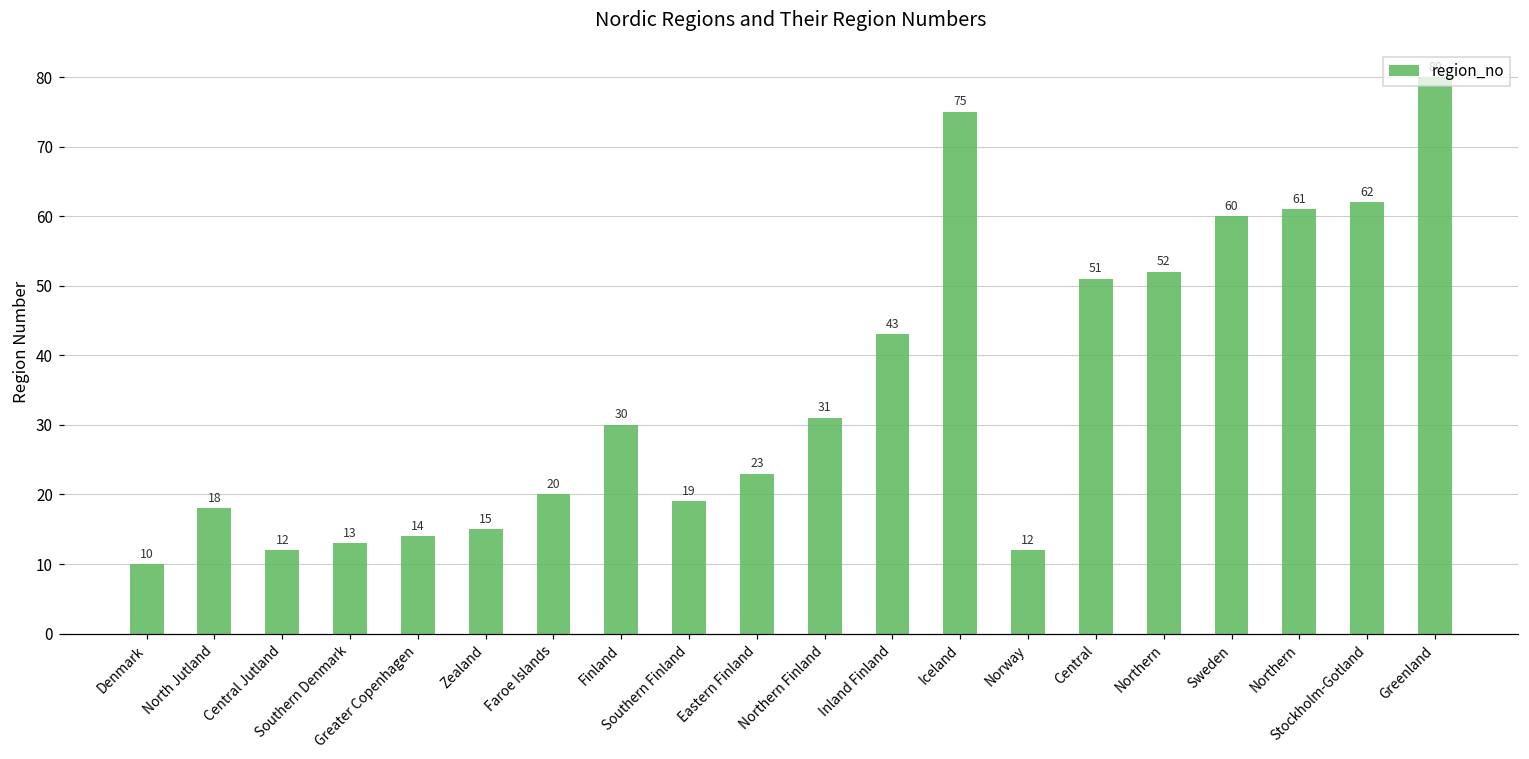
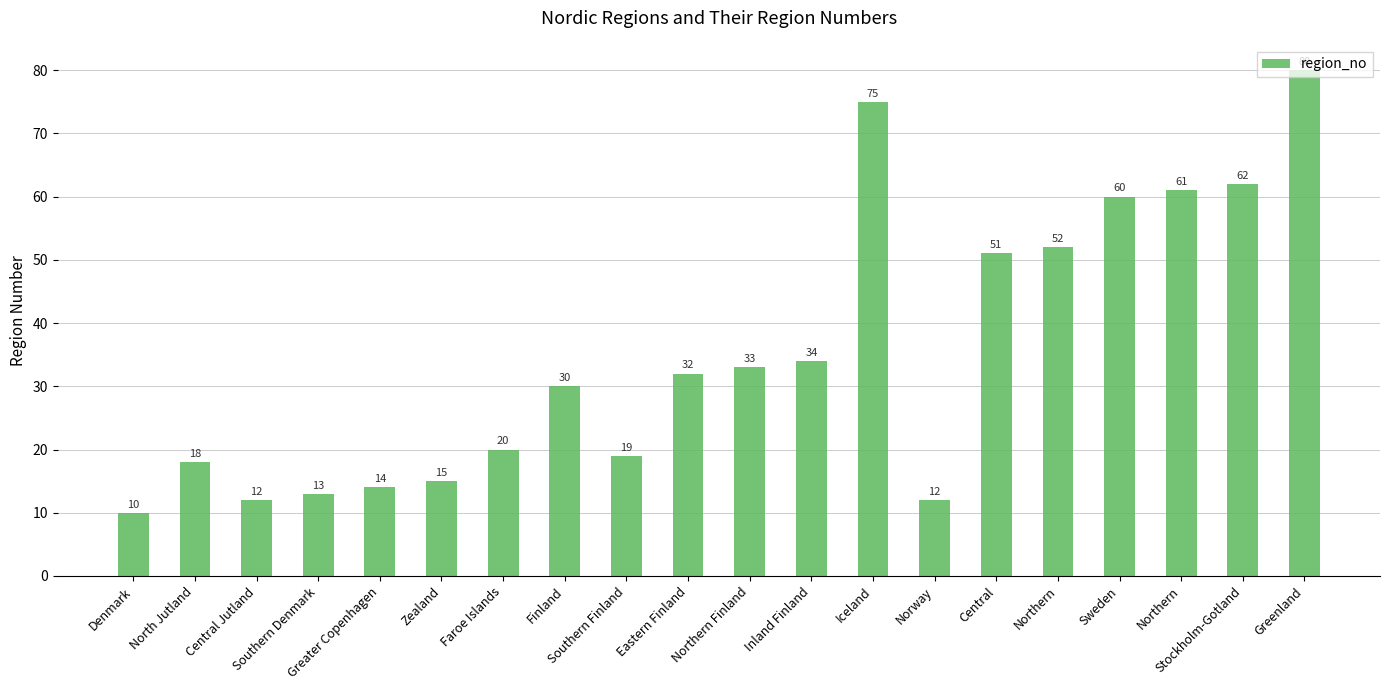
  {
    "Denmark": 10,
    "North Jutland": 18,
    "Central Jutland": 12,
    "Southern Denmark": 13,
    "Greater Copenhagen": 14,
    "Zealand": 15,
    "Faroe Islands": 20,
    "Finland": 30,
    "Southern Finland": 19,
-   "Eastern Finland": 23,
-   "Northern Finland": 31,
-   "Inland Finland": 43,
+   "Eastern Finland": 32,
+   "Northern Finland": 33,
+   "Inland Finland": 34,
    "Iceland": 75,
    "Norway": 12,
    "Central": 51,
    "Sweden": 60,
    "Stockholm-Gotland": 62
  }
